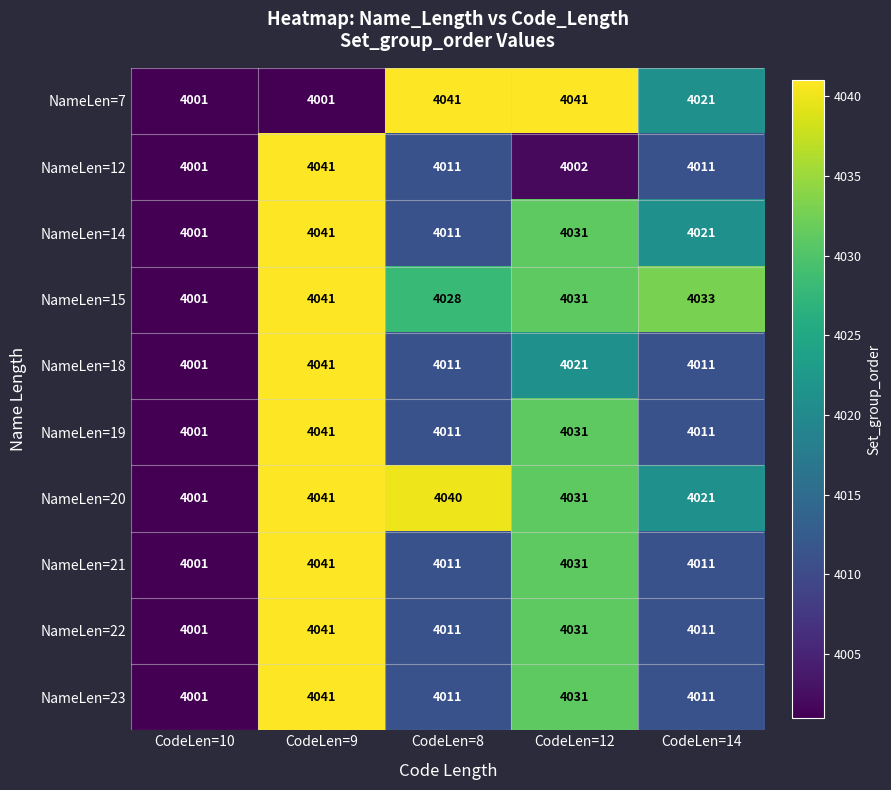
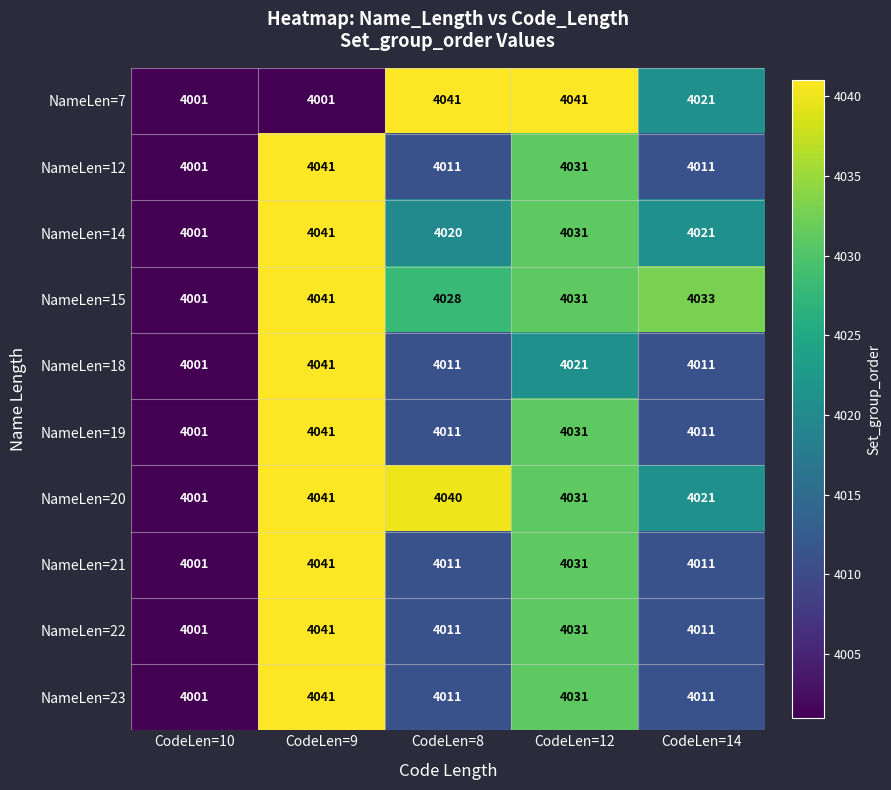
  {
    "NameLen=7": {
      "CodeLen=10": 4001,
      "CodeLen=9": 4001,
      "CodeLen=8": 4041,
      "CodeLen=12": 4041,
      "CodeLen=14": 4021
    },
    "NameLen=12": {
      "CodeLen=10": 4001,
      "CodeLen=9": 4041,
      "CodeLen=8": 4011,
-     "CodeLen=12": 4002,
+     "CodeLen=12": 4031,
      "CodeLen=14": 4011
    },
    "NameLen=14": {
      "CodeLen=10": 4001,
      "CodeLen=9": 4041,
-     "CodeLen=8": 4011,
+     "CodeLen=8": 4020,
      "CodeLen=12": 4031,
      "CodeLen=14": 4021
    },
    "NameLen=15": {
      "CodeLen=10": 4001,
      "CodeLen=9": 4041,
      "CodeLen=8": 4028,
      "CodeLen=12": 4031,
      "CodeLen=14": 4033
    },
    "NameLen=18": {
      "CodeLen=10": 4001,
      "CodeLen=9": 4041,
      "CodeLen=8": 4011,
      "CodeLen=12": 4021,
      "CodeLen=14": 4011
    },
    "NameLen=19": {
      "CodeLen=10": 4001,
      "CodeLen=9": 4041,
      "CodeLen=8": 4011,
      "CodeLen=12": 4031,
      "CodeLen=14": 4011
    },
    "NameLen=20": {
      "CodeLen=10": 4001,
      "CodeLen=9": 4041,
      "CodeLen=8": 4040,
      "CodeLen=12": 4031,
      "CodeLen=14": 4021
    },
    "NameLen=21": {
      "CodeLen=10": 4001,
      "CodeLen=9": 4041,
      "CodeLen=8": 4011,
      "CodeLen=12": 4031,
      "CodeLen=14": 4011
    },
    "NameLen=22": {
      "CodeLen=10": 4001,
      "CodeLen=9": 4041,
      "CodeLen=8": 4011,
      "CodeLen=12": 4031,
      "CodeLen=14": 4011
    },
    "NameLen=23": {
      "CodeLen=10": 4001,
      "CodeLen=9": 4041,
      "CodeLen=8": 4011,
      "CodeLen=12": 4031,
      "CodeLen=14": 4011
    }
  }
